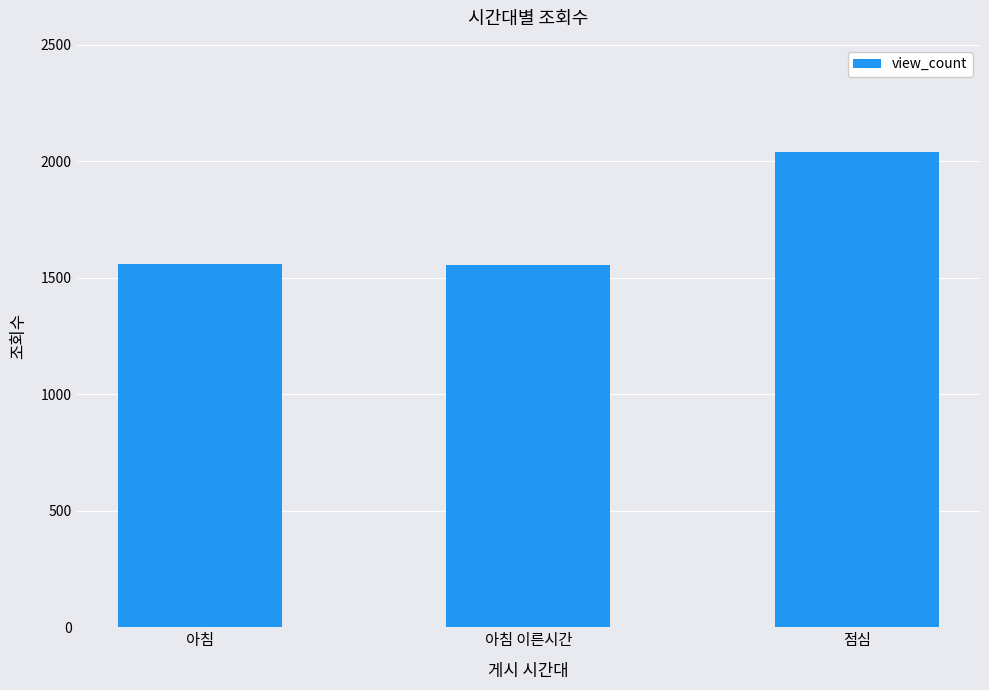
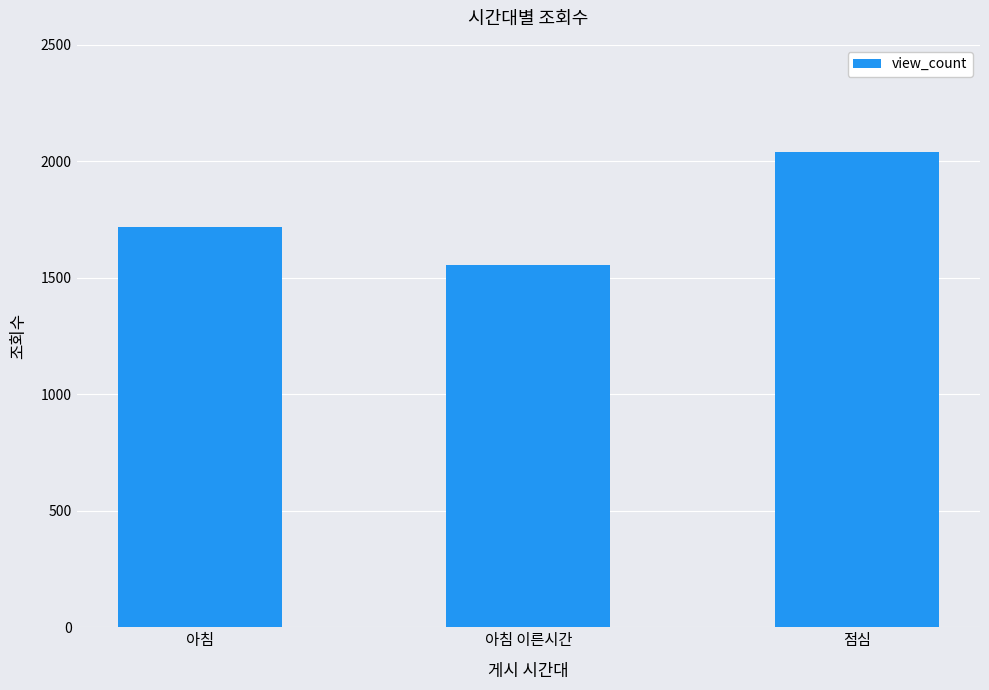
  {
-   "아침": 1560,
+   "아침": 1720,
    "아침 이른시간": 1550,
    "점심": 2040
  }
